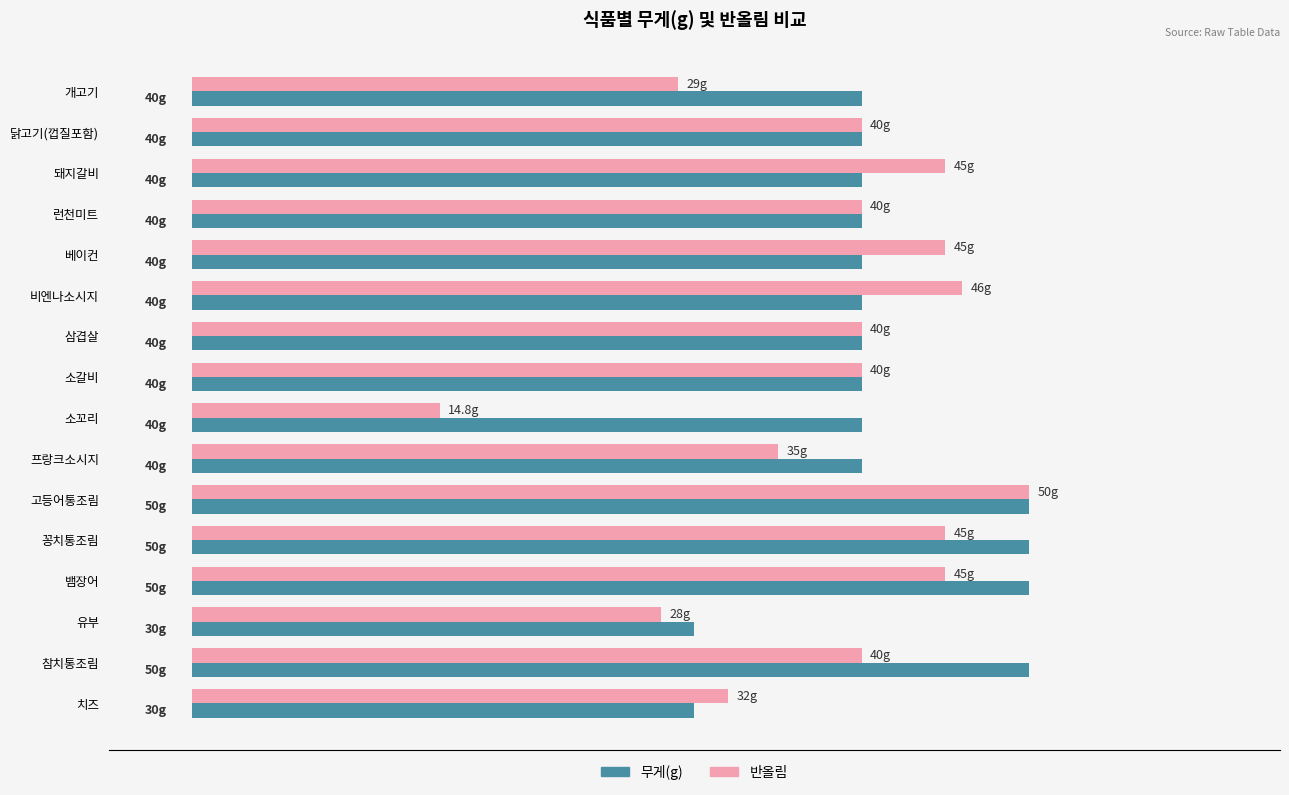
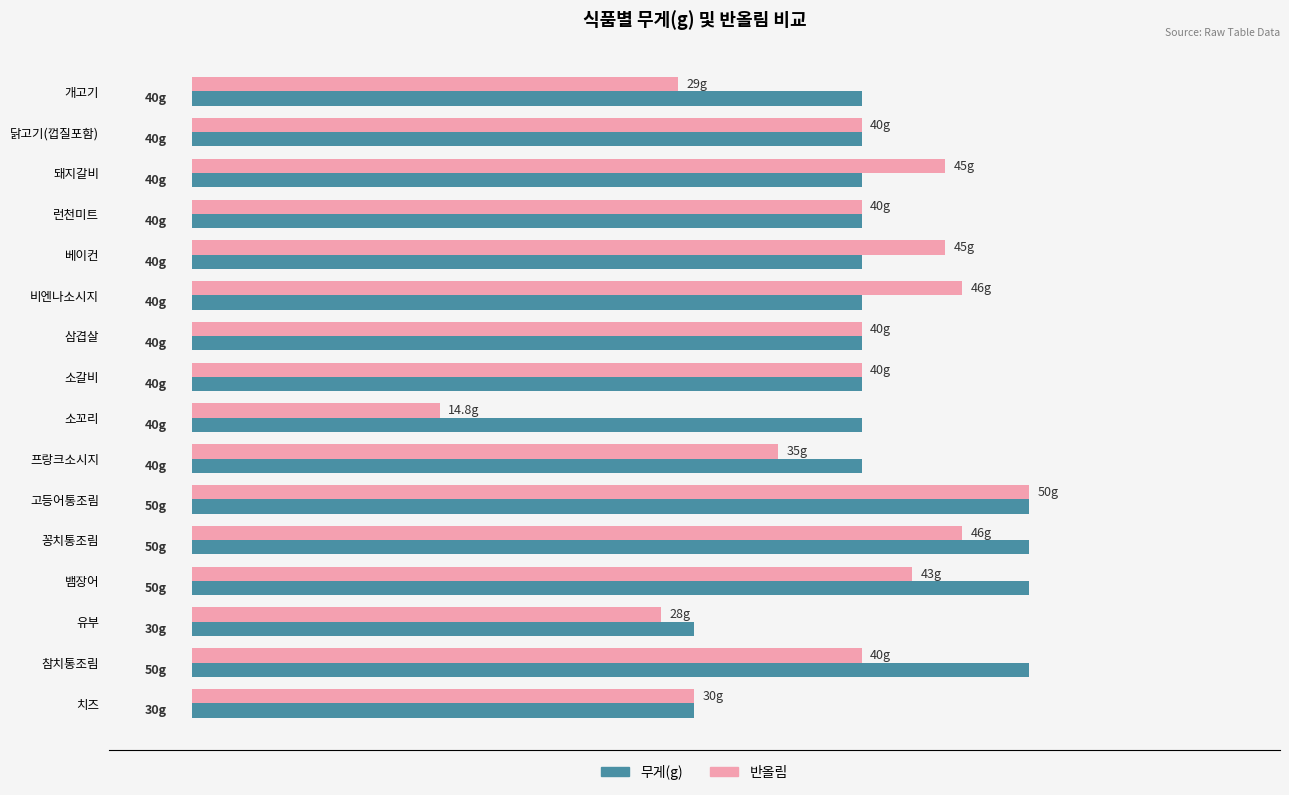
  {
    "반올림": {
      "개고기": "29g",
      "닭고기(껍질포함)": "40g",
      "돼지갈비": "45g",
      "런천미트": "40g",
      "베이컨": "45g",
      "비엔나소시지": "46g",
      "삼겹살": "40g",
      "소갈비": "40g",
      "소꼬리": "14.8g",
      "프랑크소시지": "35g",
      "고등어통조림": "50g",
-     "꽁치통조림": "45g",
-     "뱀장어": "45g",
+     "꽁치통조림": "46g",
+     "뱀장어": "43g",
      "유부": "28g",
      "참치통조림": "40g",
-     "치즈": "32g"
+     "치즈": "30g"
    }
  }
